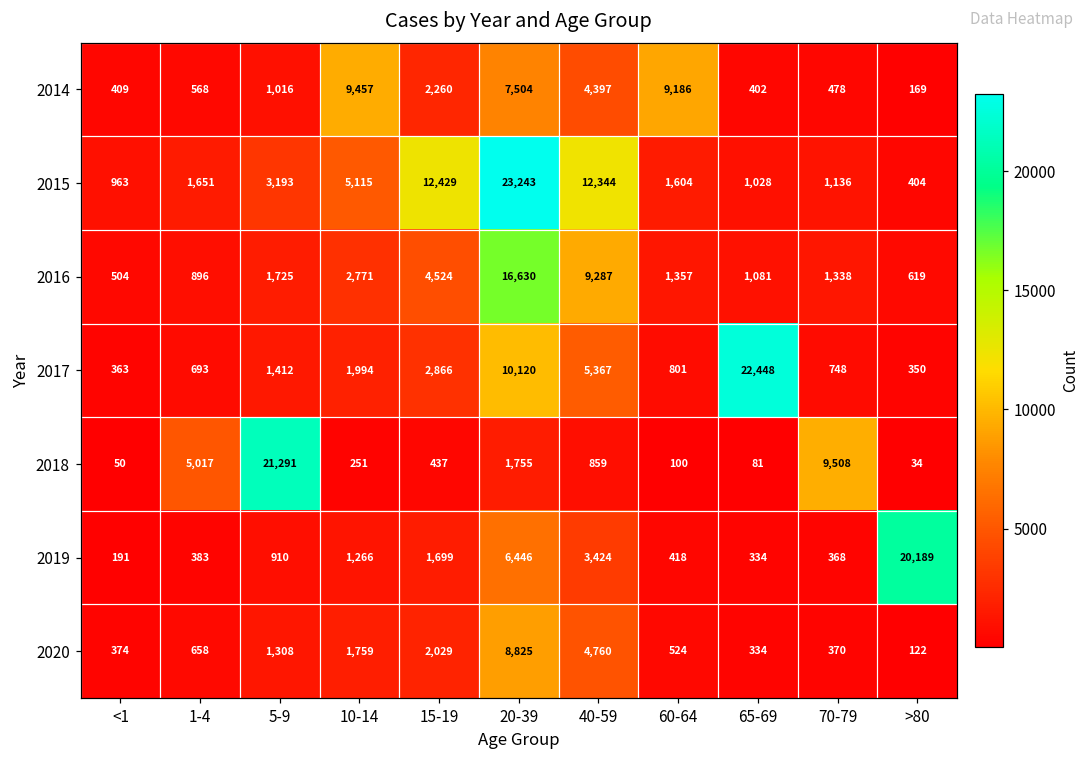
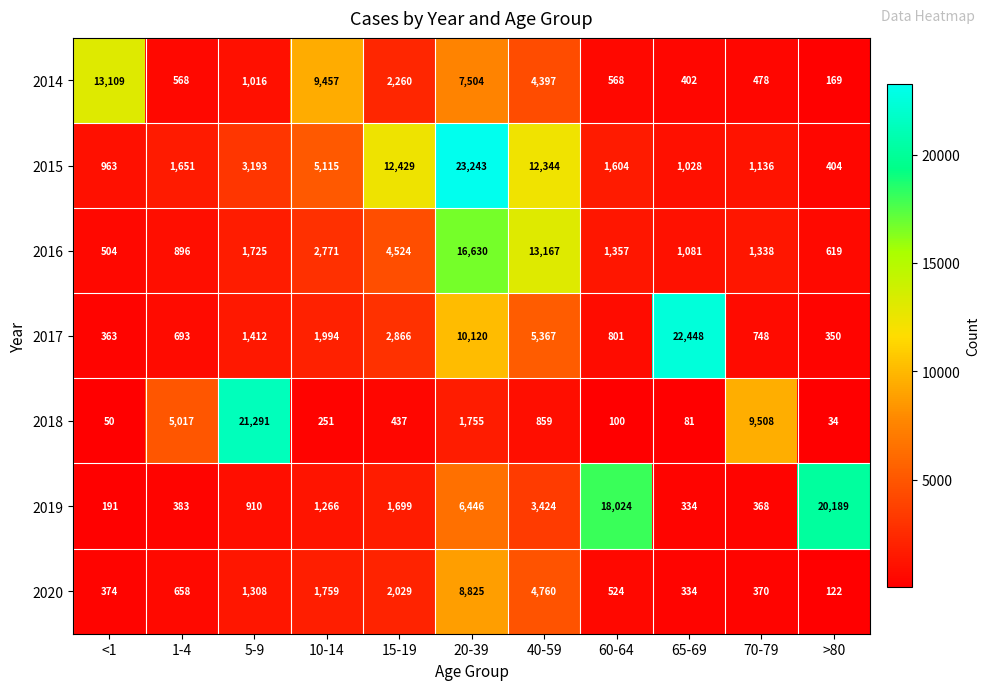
  {
    "2014": {
-     "<1": "409",
+     "<1": "13,109",
      "1-4": "568",
      "5-9": "1,016",
      "10-14": "9,457",
      "15-19": "2,260",
      "20-39": "7,504",
      "40-59": "4,397",
-     "60-64": "9,186",
+     "60-64": "568",
      "65-69": "402",
      "70-79": "478",
      ">80": "169"
    },
    "2015": {
      "<1": "963",
      "1-4": "1,651",
      "5-9": "3,193",
      "10-14": "5,115",
      "15-19": "12,429",
      "20-39": "23,243",
      "40-59": "12,344",
      "60-64": "1,604",
      "65-69": "1,028",
      "70-79": "1,136",
      ">80": "404"
    },
    "2016": {
      "<1": "504",
      "1-4": "896",
      "5-9": "1,725",
      "10-14": "2,771",
      "15-19": "4,524",
      "20-39": "16,630",
-     "40-59": "9,287",
+     "40-59": "13,167",
      "60-64": "1,357",
      "65-69": "1,081",
      "70-79": "1,338",
      ">80": "619"
    },
    "2017": {
      "<1": "363",
      "1-4": "693",
      "5-9": "1,412",
      "10-14": "1,994",
      "15-19": "2,866",
      "20-39": "10,120",
      "40-59": "5,367",
      "60-64": "801",
      "65-69": "22,448",
      "70-79": "748",
      ">80": "350"
    },
    "2018": {
      "<1": "50",
      "1-4": "5,017",
      "5-9": "21,291",
      "10-14": "251",
      "15-19": "437",
      "20-39": "1,755",
      "40-59": "859",
      "60-64": "100",
      "65-69": "81",
      "70-79": "9,508",
      ">80": "34"
    },
    "2019": {
      "<1": "191",
      "1-4": "383",
      "5-9": "910",
      "10-14": "1,266",
      "15-19": "1,699",
      "20-39": "6,446",
      "40-59": "3,424",
-     "60-64": "418",
+     "60-64": "18,024",
      "65-69": "334",
      "70-79": "368",
      ">80": "20,189"
    },
    "2020": {
      "<1": "374",
      "1-4": "658",
      "5-9": "1,308",
      "10-14": "1,759",
      "15-19": "2,029",
      "20-39": "8,825",
      "40-59": "4,760",
      "60-64": "524",
      "65-69": "334",
      "70-79": "370",
      ">80": "122"
    }
  }
